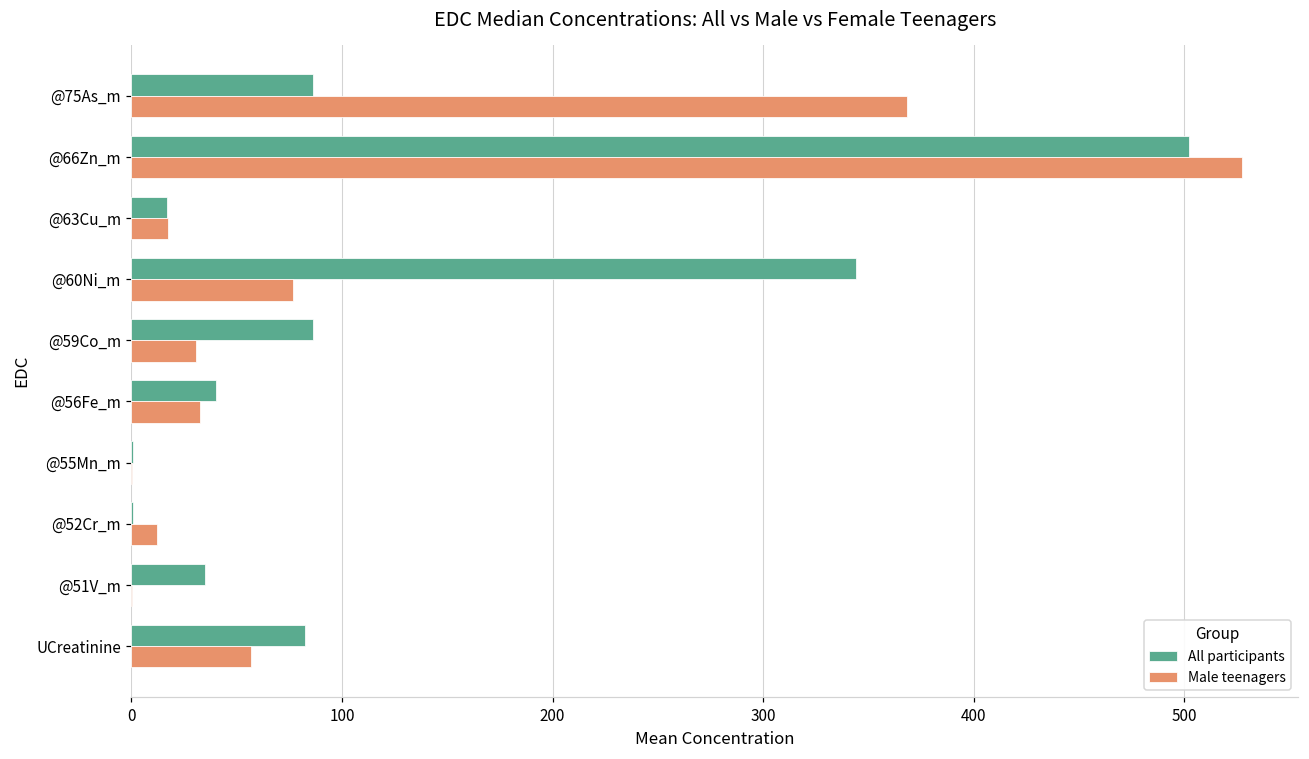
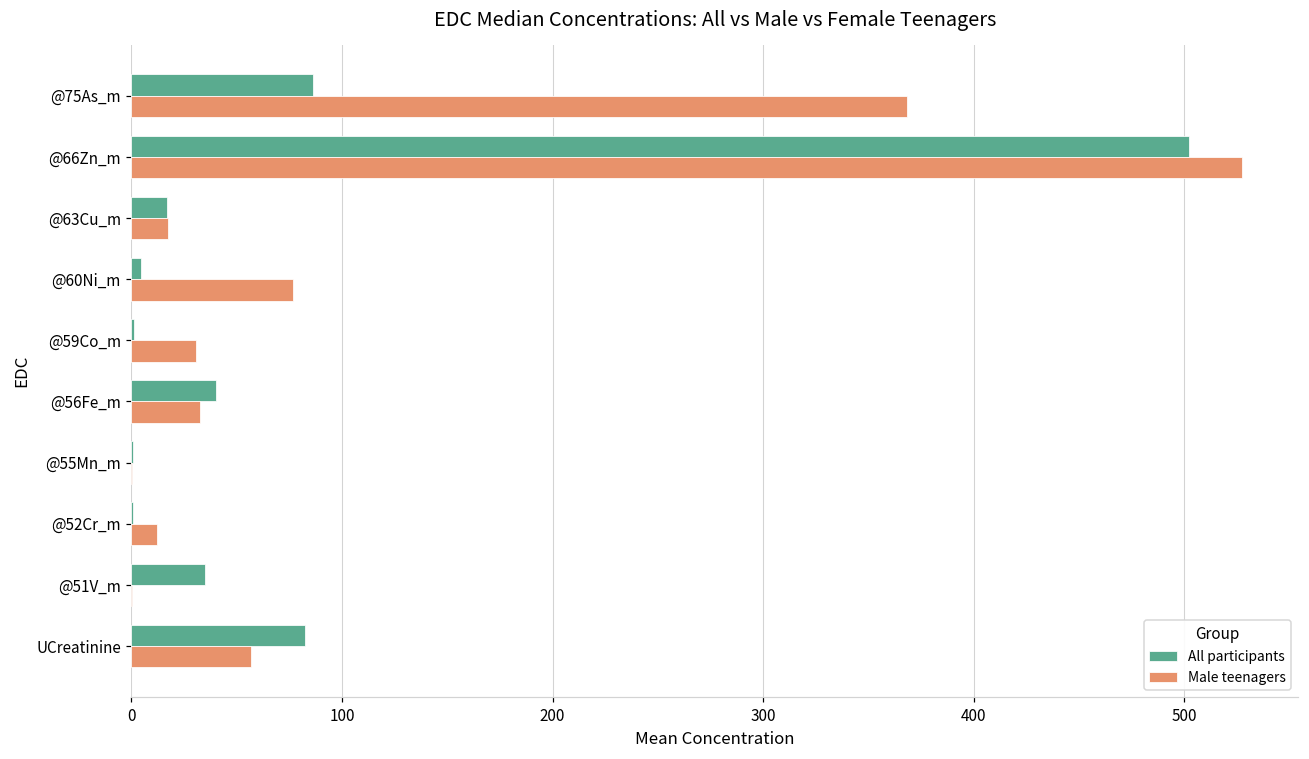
  {
    "All participants": {
      "@75As_m": 86,
      "@66Zn_m": 502,
      "@63Cu_m": 17,
-     "@60Ni_m": 344,
-     "@59Co_m": 86,
+     "@60Ni_m": 5,
+     "@59Co_m": 1,
      "@56Fe_m": 40,
      "@51V_m": 35,
      "UCreatinine": 83
    },
    "Male teenagers": {
      "@75As_m": 368,
      "@66Zn_m": 528,
      "@63Cu_m": 17,
      "@60Ni_m": 77,
      "@59Co_m": 31,
      "@56Fe_m": 32,
      "@52Cr_m": 12,
      "UCreatinine": 57
    }
  }
